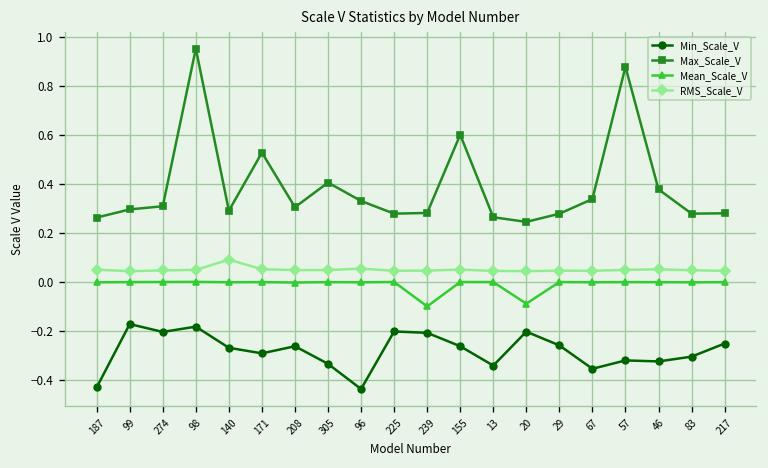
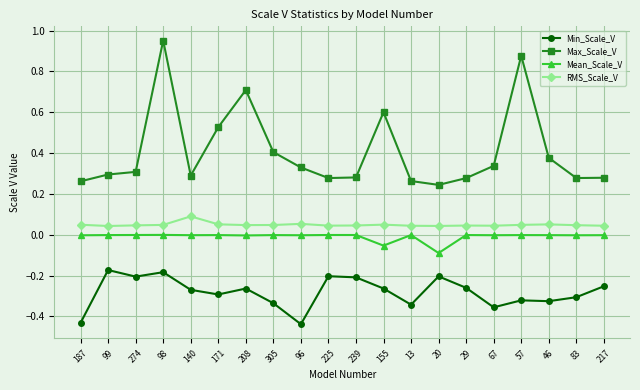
  {
    "Min_Scale_V": {
      "187": -0.43,
      "99": -0.17,
      "274": -0.21,
      "98": -0.18,
      "140": -0.27,
      "171": -0.29,
      "208": -0.26,
      "305": -0.34,
      "96": -0.44,
      "225": -0.20,
      "239": -0.21,
      "155": -0.26,
      "13": -0.34,
      "20": -0.20,
      "29": -0.26,
      "67": -0.36,
      "57": -0.32,
      "46": -0.33,
      "83": -0.31,
      "217": -0.25
    },
    "Max_Scale_V": {
      "187": 0.26,
      "99": 0.29,
      "274": 0.31,
      "98": 0.95,
      "140": 0.29,
      "171": 0.53,
-     "208": 0.30,
+     "208": 0.71,
      "305": 0.40,
      "96": 0.33,
      "225": 0.28,
      "239": 0.28,
      "155": 0.60,
      "13": 0.26,
      "20": 0.24,
      "29": 0.28,
      "67": 0.34,
      "57": 0.88,
      "46": 0.38,
      "83": 0.28,
      "217": 0.28
    },
    "Mean_Scale_V": {
      "187": 0.00,
      "99": 0.00,
      "274": 0.00,
      "98": 0.00,
      "140": 0.00,
      "171": 0.00,
      "208": 0.00,
      "305": 0.00,
      "96": 0.00,
      "225": 0.00,
-     "239": -0.10,
-     "155": 0.00,
+     "239": 0.00,
+     "155": -0.05,
      "13": 0.00,
      "20": -0.09,
      "29": 0.00,
      "67": 0.00,
      "57": 0.00,
      "46": 0.00,
      "83": 0.00,
      "217": 0.00
    },
    "RMS_Scale_V": {
      "187": 0.05,
      "99": 0.04,
      "274": 0.05,
      "98": 0.05,
      "140": 0.09,
      "171": 0.05,
      "208": 0.05,
      "305": 0.05,
      "96": 0.05,
      "225": 0.04,
      "239": 0.05,
      "155": 0.05,
      "13": 0.04,
      "20": 0.04,
      "29": 0.04,
      "67": 0.04,
      "57": 0.05,
      "46": 0.05,
      "83": 0.05,
      "217": 0.04
    }
  }
